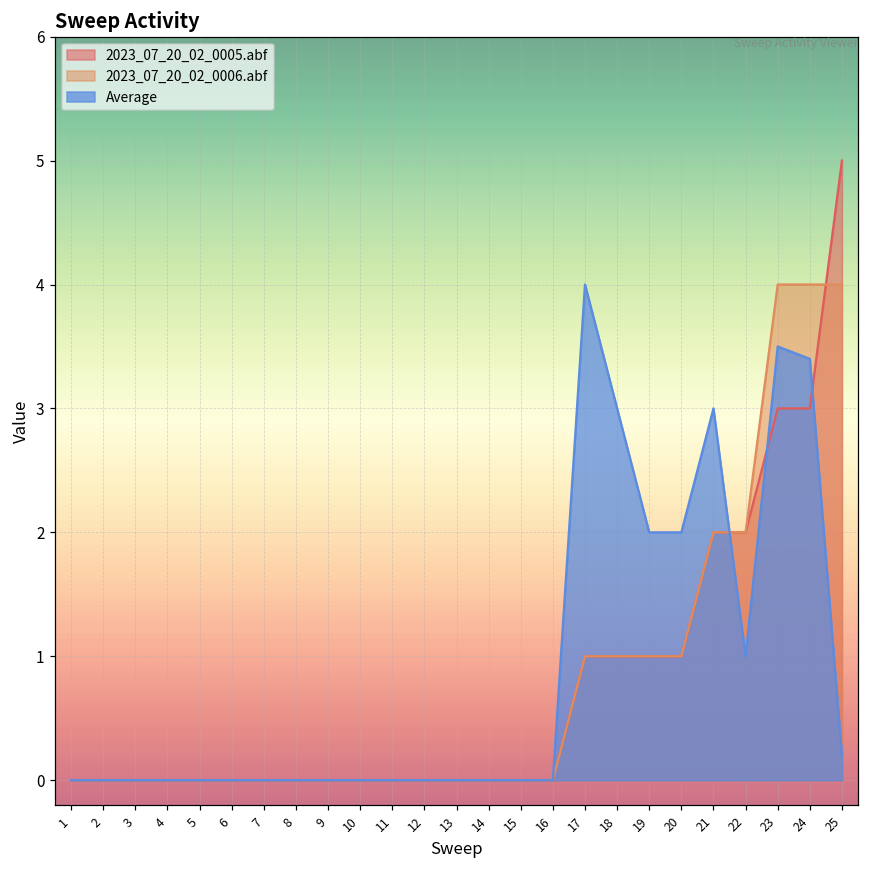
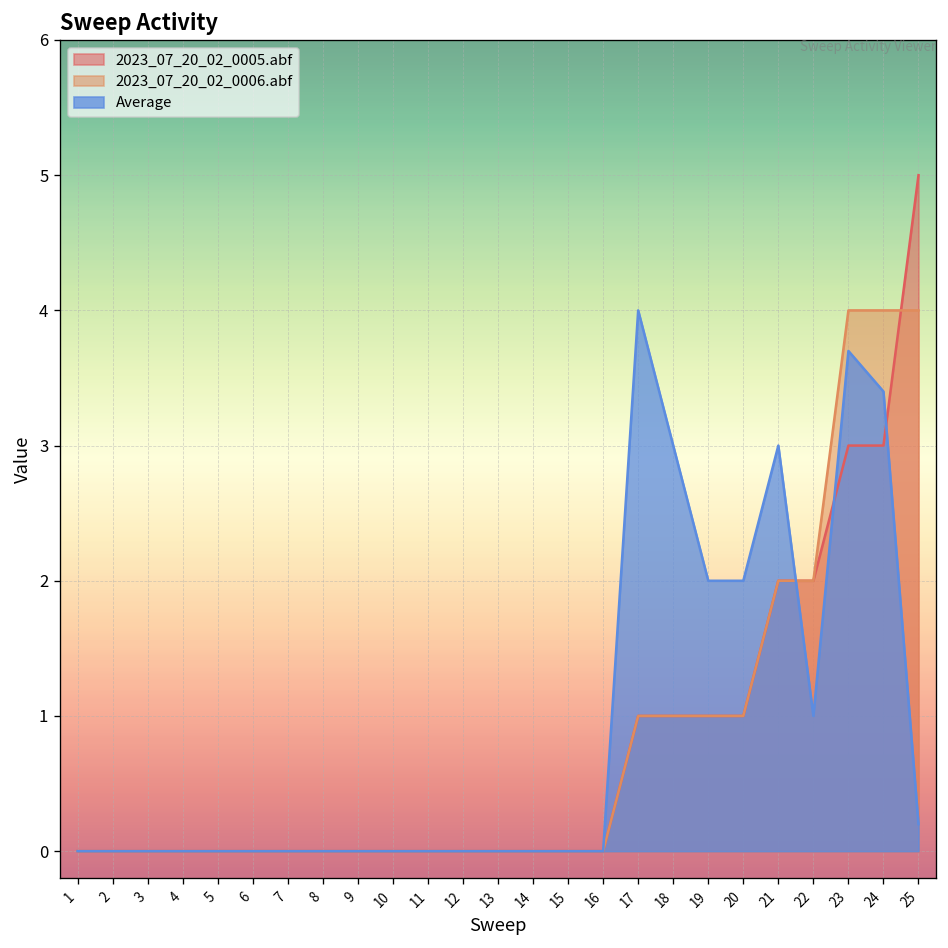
  {
    "Average": {
      "17": 4.0,
      "18": 3.0,
      "19": 2.0,
      "20": 2.0,
      "21": 3.0,
      "22": 1.0,
-     "23": 3.5,
+     "23": 3.7,
      "24": 3.4,
      "25": 0.2
    }
  }
